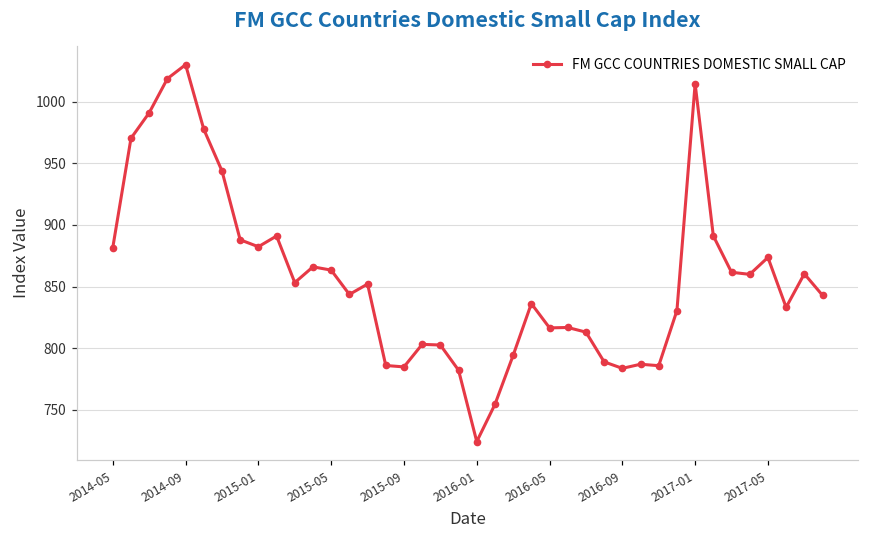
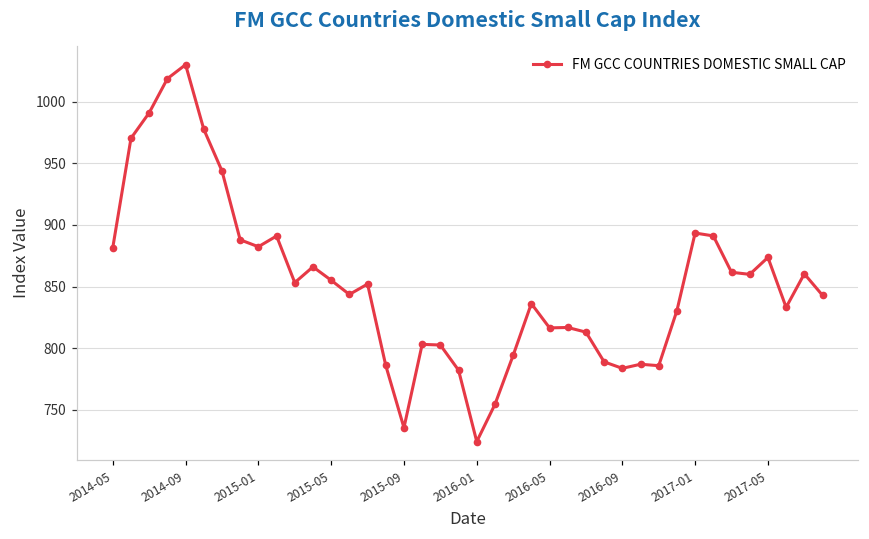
  {
    "2014-05": 882,
    "2014-09": 1030,
    "2015-01": 882,
-   "2015-05": 863,
-   "2015-09": 785,
+   "2015-05": 855,
+   "2015-09": 736,
    "2016-01": 724,
    "2016-05": 817,
    "2016-09": 784,
-   "2017-01": 1015,
+   "2017-01": 893,
    "2017-05": 874
  }
